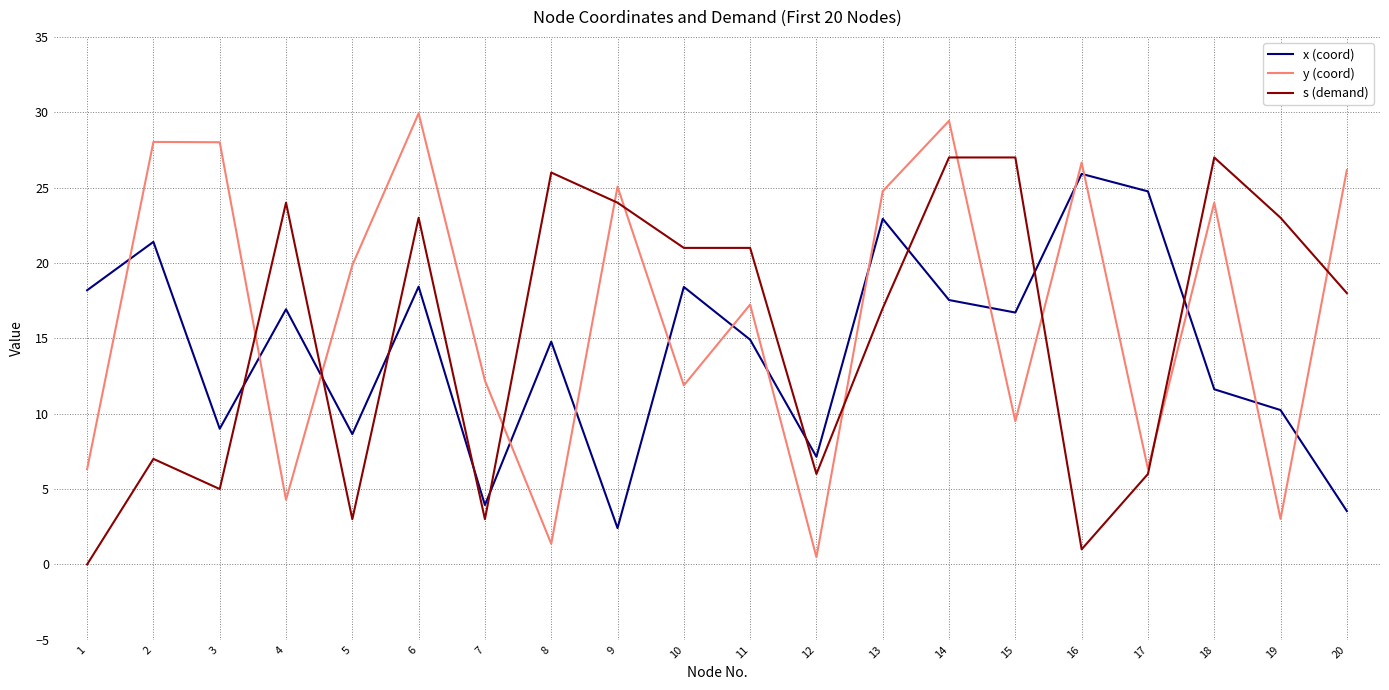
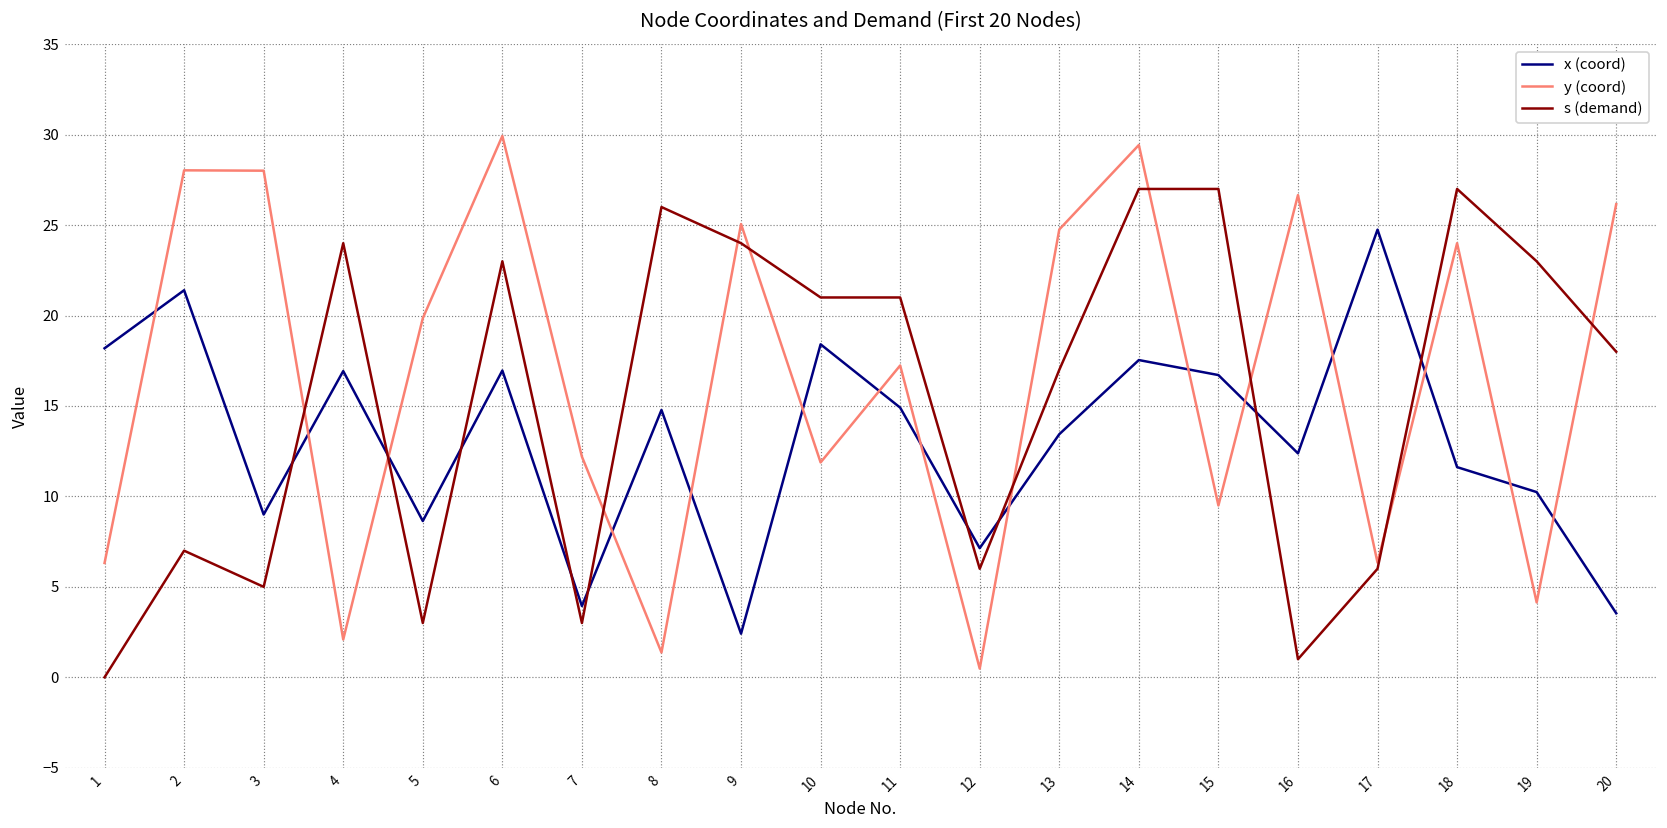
  {
    "x (coord)": {
      "1": 18.2,
      "2": 21.4,
      "3": 9.0,
      "4": 16.9,
      "5": 8.6,
-     "6": 18.4,
+     "6": 17.0,
      "7": 3.9,
      "8": 14.8,
      "9": 2.4,
      "10": 18.4,
      "11": 14.9,
      "12": 7.1,
-     "13": 22.9,
+     "13": 13.4,
      "14": 17.5,
      "15": 16.7,
-     "16": 25.9,
+     "16": 12.4,
      "17": 24.8,
      "18": 11.6,
      "19": 10.2,
      "20": 3.5
    },
    "y (coord)": {
      "1": 6.3,
      "2": 28.0,
      "3": 28.0,
-     "4": 4.3,
+     "4": 2.1,
      "5": 19.9,
      "6": 29.9,
      "7": 12.2,
      "8": 1.4,
      "9": 25.1,
      "10": 11.9,
      "11": 17.2,
      "12": 0.5,
      "13": 24.8,
      "14": 29.4,
      "15": 9.5,
      "16": 26.7,
      "17": 6.3,
      "18": 24.0,
-     "19": 3.0,
+     "19": 4.1,
      "20": 26.2
    },
    "s (demand)": {
      "1": 0.0,
      "2": 7.0,
      "3": 5.0,
      "4": 24.0,
      "5": 3.0,
      "6": 23.0,
      "7": 3.0,
      "8": 26.0,
      "9": 24.0,
      "10": 21.0,
      "11": 21.0,
      "12": 6.0,
      "13": 17.0,
      "14": 27.0,
      "15": 27.0,
      "16": 1.0,
      "17": 6.0,
      "18": 27.0,
      "19": 23.0,
      "20": 18.0
    }
  }
